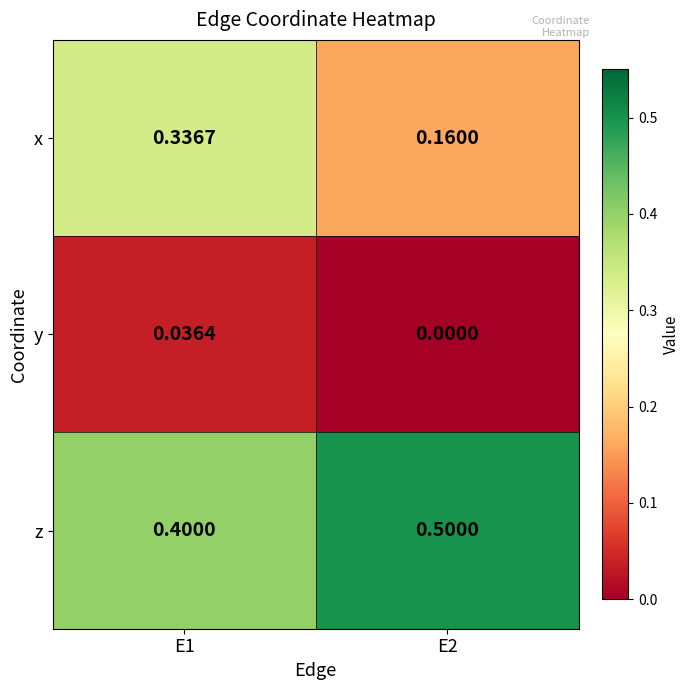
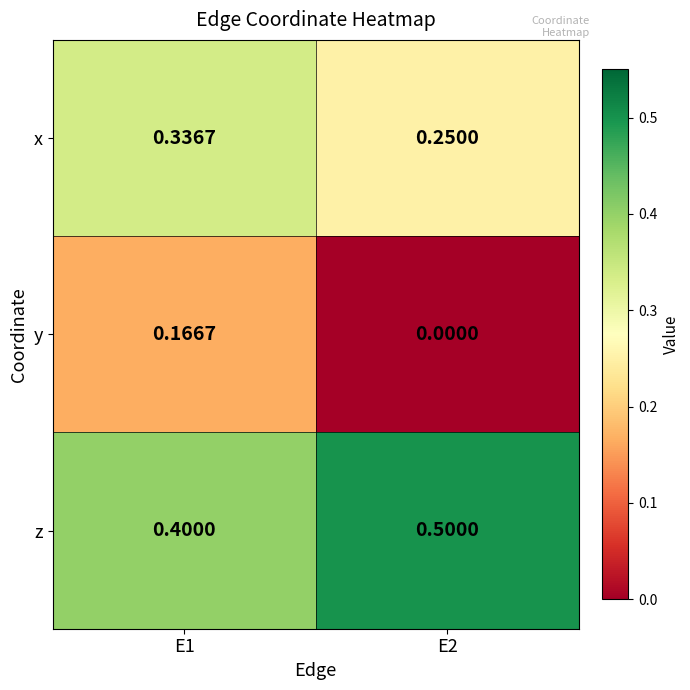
  {
    "x": {
      "E1": 0.3367,
-     "E2": 0.1600
+     "E2": 0.2500
    },
    "y": {
-     "E1": 0.0364,
+     "E1": 0.1667,
      "E2": 0.0000
    },
    "z": {
      "E1": 0.4000,
      "E2": 0.5000
    }
  }
